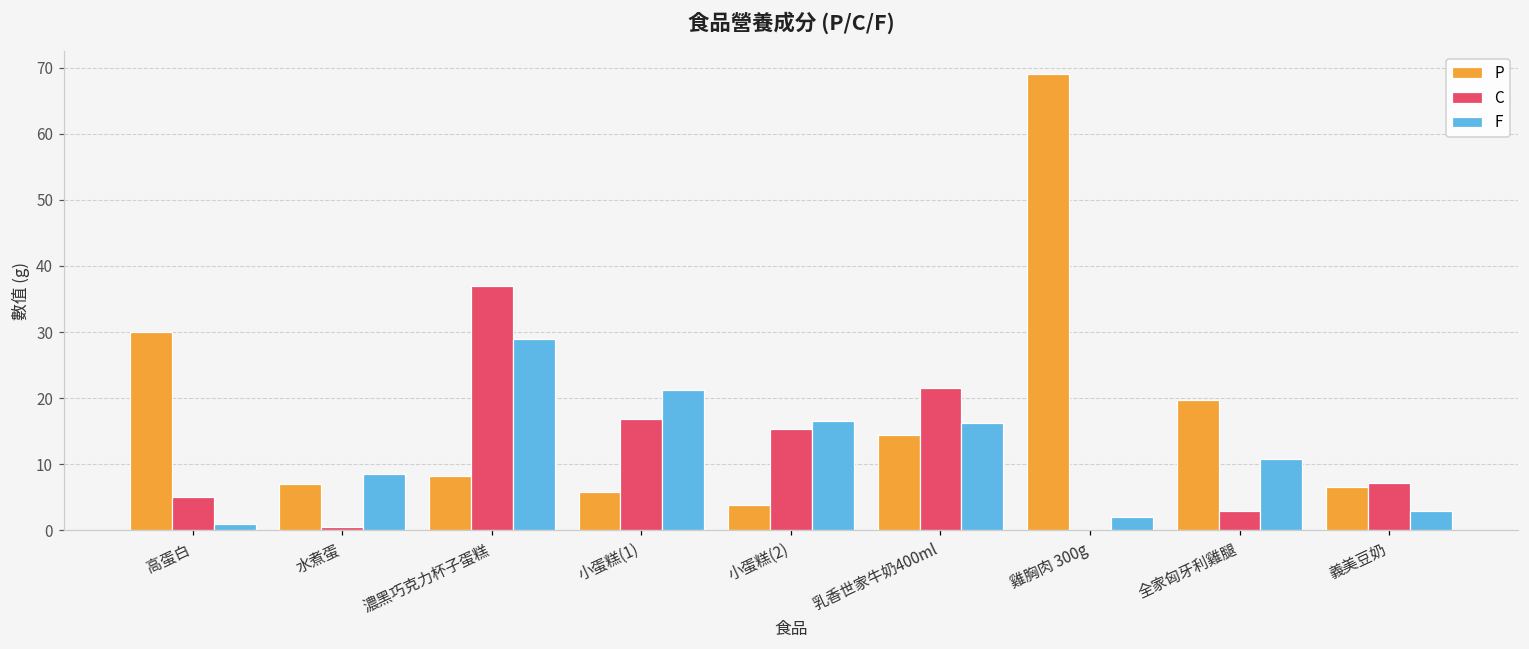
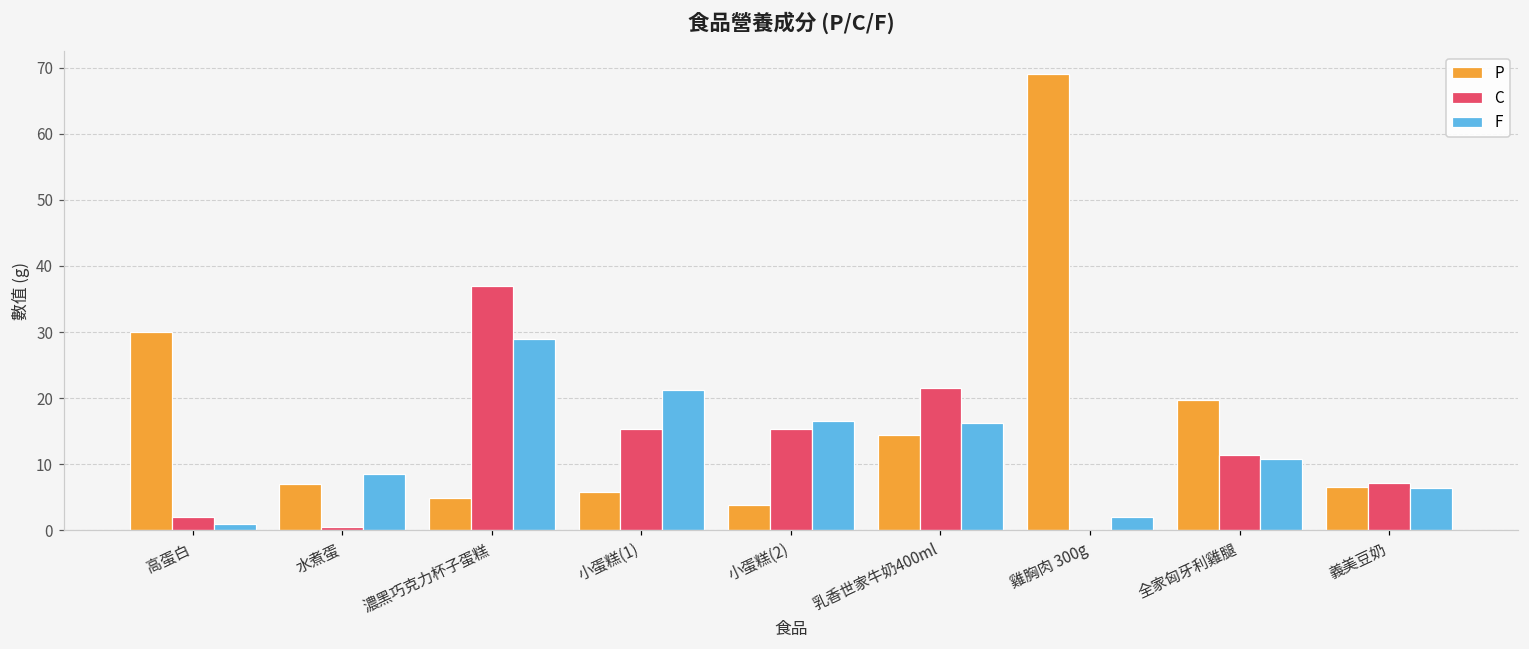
  {
    "P": {
      "高蛋白": 30,
      "水煮蛋": 7,
-     "濃黑巧克力杯子蛋糕": 8,
+     "濃黑巧克力杯子蛋糕": 5,
      "小蛋糕(1)": 6,
      "小蛋糕(2)": 4,
      "乳香世家牛奶400ml": 15,
      "雞胸肉 300g": 69,
      "全家匈牙利雞腿": 20,
      "義美豆奶": 7
    },
    "C": {
-     "高蛋白": 5,
+     "高蛋白": 2,
      "水煮蛋": 1,
      "濃黑巧克力杯子蛋糕": 37,
-     "小蛋糕(1)": 17,
+     "小蛋糕(1)": 15,
      "小蛋糕(2)": 15,
      "乳香世家牛奶400ml": 22,
      "雞胸肉 300g": 0,
-     "全家匈牙利雞腿": 3,
+     "全家匈牙利雞腿": 11,
      "義美豆奶": 7
    },
    "F": {
      "高蛋白": 1,
      "水煮蛋": 9,
      "濃黑巧克力杯子蛋糕": 29,
      "小蛋糕(1)": 21,
      "小蛋糕(2)": 17,
      "乳香世家牛奶400ml": 16,
      "雞胸肉 300g": 2,
      "全家匈牙利雞腿": 11,
-     "義美豆奶": 3
+     "義美豆奶": 6
    }
  }
